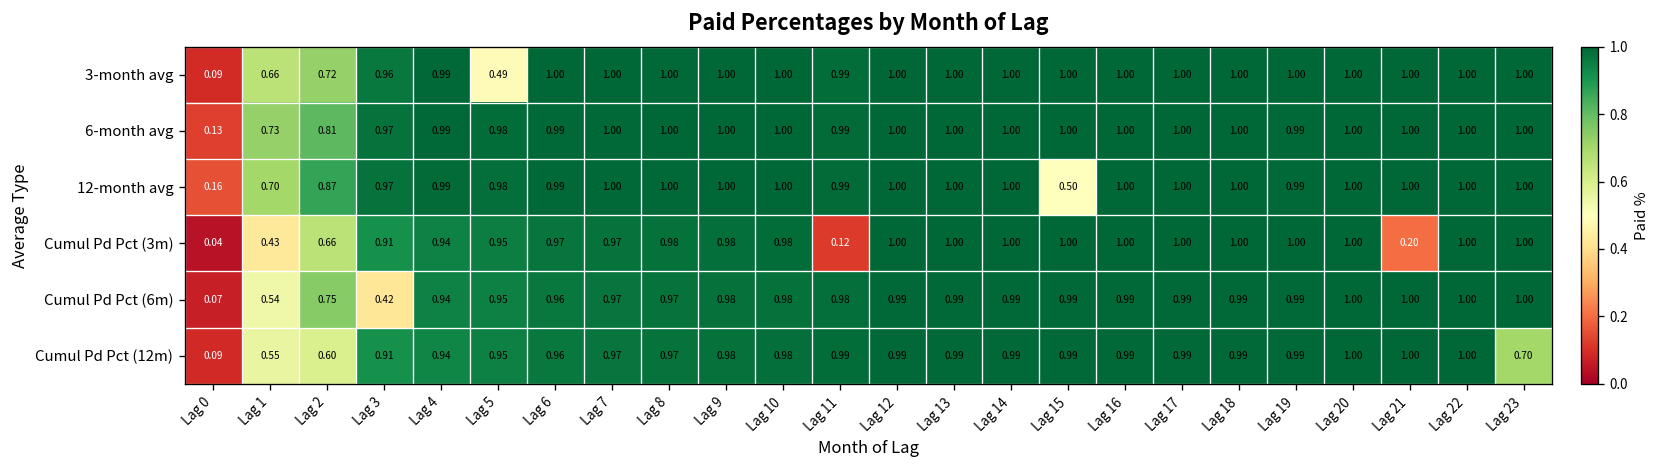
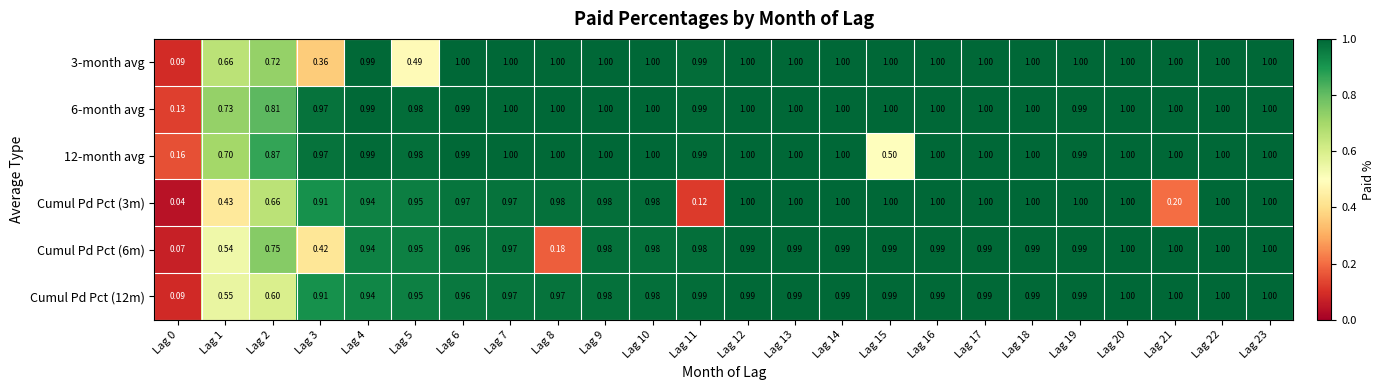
  {
    "3-month avg": {
      "Lag 0": 0.09,
      "Lag 1": 0.66,
      "Lag 2": 0.72,
-     "Lag 3": 0.96,
+     "Lag 3": 0.36,
      "Lag 4": 0.99,
      "Lag 5": 0.49,
      "Lag 6": 1.00,
      "Lag 7": 1.00,
      "Lag 8": 1.00,
      "Lag 9": 1.00,
      "Lag 10": 1.00,
      "Lag 11": 0.99,
      "Lag 12": 1.00,
      "Lag 13": 1.00,
      "Lag 14": 1.00,
      "Lag 15": 1.00,
      "Lag 16": 1.00,
      "Lag 17": 1.00,
      "Lag 18": 1.00,
      "Lag 19": 1.00,
      "Lag 20": 1.00,
      "Lag 21": 1.00,
      "Lag 22": 1.00,
      "Lag 23": 1.00
    },
    "6-month avg": {
      "Lag 0": 0.13,
      "Lag 1": 0.73,
      "Lag 2": 0.81,
      "Lag 3": 0.97,
      "Lag 4": 0.99,
      "Lag 5": 0.98,
      "Lag 6": 0.99,
      "Lag 7": 1.00,
      "Lag 8": 1.00,
      "Lag 9": 1.00,
      "Lag 10": 1.00,
      "Lag 11": 0.99,
      "Lag 12": 1.00,
      "Lag 13": 1.00,
      "Lag 14": 1.00,
      "Lag 15": 1.00,
      "Lag 16": 1.00,
      "Lag 17": 1.00,
      "Lag 18": 1.00,
      "Lag 19": 0.99,
      "Lag 20": 1.00,
      "Lag 21": 1.00,
      "Lag 22": 1.00,
      "Lag 23": 1.00
    },
    "12-month avg": {
      "Lag 0": 0.16,
      "Lag 1": 0.70,
      "Lag 2": 0.87,
      "Lag 3": 0.97,
      "Lag 4": 0.99,
      "Lag 5": 0.98,
      "Lag 6": 0.99,
      "Lag 7": 1.00,
      "Lag 8": 1.00,
      "Lag 9": 1.00,
      "Lag 10": 1.00,
      "Lag 11": 0.99,
      "Lag 12": 1.00,
      "Lag 13": 1.00,
      "Lag 14": 1.00,
      "Lag 15": 0.50,
      "Lag 16": 1.00,
      "Lag 17": 1.00,
      "Lag 18": 1.00,
      "Lag 19": 0.99,
      "Lag 20": 1.00,
      "Lag 21": 1.00,
      "Lag 22": 1.00,
      "Lag 23": 1.00
    },
    "Cumul Pd Pct (3m)": {
      "Lag 0": 0.04,
      "Lag 1": 0.43,
      "Lag 2": 0.66,
      "Lag 3": 0.91,
      "Lag 4": 0.94,
      "Lag 5": 0.95,
      "Lag 6": 0.97,
      "Lag 7": 0.97,
      "Lag 8": 0.98,
      "Lag 9": 0.98,
      "Lag 10": 0.98,
      "Lag 11": 0.12,
      "Lag 12": 1.00,
      "Lag 13": 1.00,
      "Lag 14": 1.00,
      "Lag 15": 1.00,
      "Lag 16": 1.00,
      "Lag 17": 1.00,
      "Lag 18": 1.00,
      "Lag 19": 1.00,
      "Lag 20": 1.00,
      "Lag 21": 0.20,
      "Lag 22": 1.00,
      "Lag 23": 1.00
    },
    "Cumul Pd Pct (6m)": {
      "Lag 0": 0.07,
      "Lag 1": 0.54,
      "Lag 2": 0.75,
      "Lag 3": 0.42,
      "Lag 4": 0.94,
      "Lag 5": 0.95,
      "Lag 6": 0.96,
      "Lag 7": 0.97,
-     "Lag 8": 0.97,
+     "Lag 8": 0.18,
      "Lag 9": 0.98,
      "Lag 10": 0.98,
      "Lag 11": 0.98,
      "Lag 12": 0.99,
      "Lag 13": 0.99,
      "Lag 14": 0.99,
      "Lag 15": 0.99,
      "Lag 16": 0.99,
      "Lag 17": 0.99,
      "Lag 18": 0.99,
      "Lag 19": 0.99,
      "Lag 20": 1.00,
      "Lag 21": 1.00,
      "Lag 22": 1.00,
      "Lag 23": 1.00
    },
    "Cumul Pd Pct (12m)": {
      "Lag 0": 0.09,
      "Lag 1": 0.55,
      "Lag 2": 0.60,
      "Lag 3": 0.91,
      "Lag 4": 0.94,
      "Lag 5": 0.95,
      "Lag 6": 0.96,
      "Lag 7": 0.97,
      "Lag 8": 0.97,
      "Lag 9": 0.98,
      "Lag 10": 0.98,
      "Lag 11": 0.99,
      "Lag 12": 0.99,
      "Lag 13": 0.99,
      "Lag 14": 0.99,
      "Lag 15": 0.99,
      "Lag 16": 0.99,
      "Lag 17": 0.99,
      "Lag 18": 0.99,
      "Lag 19": 0.99,
      "Lag 20": 1.00,
      "Lag 21": 1.00,
      "Lag 22": 1.00,
-     "Lag 23": 0.70
+     "Lag 23": 1.00
    }
  }
